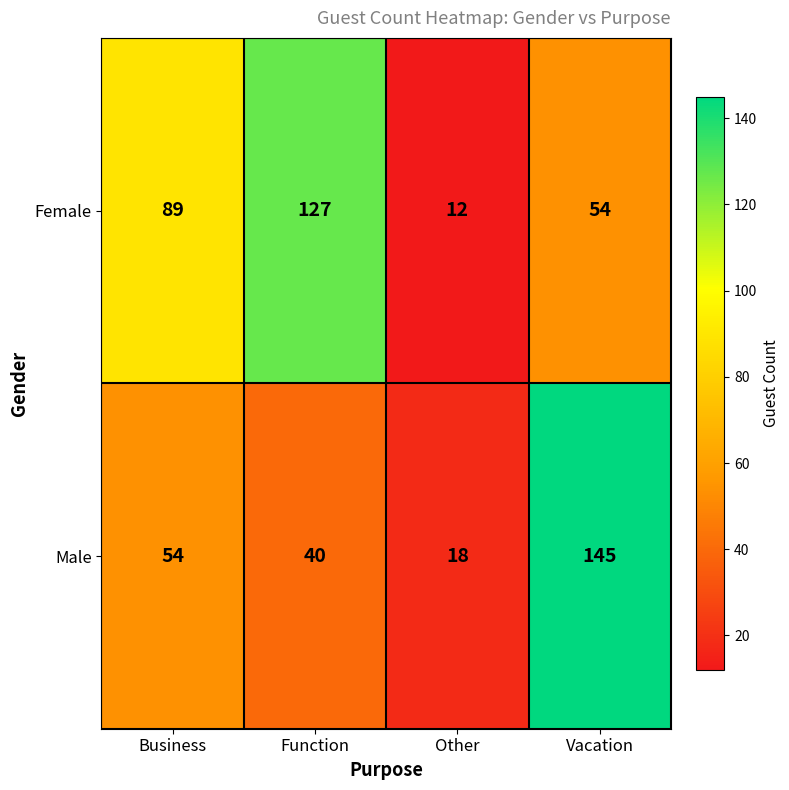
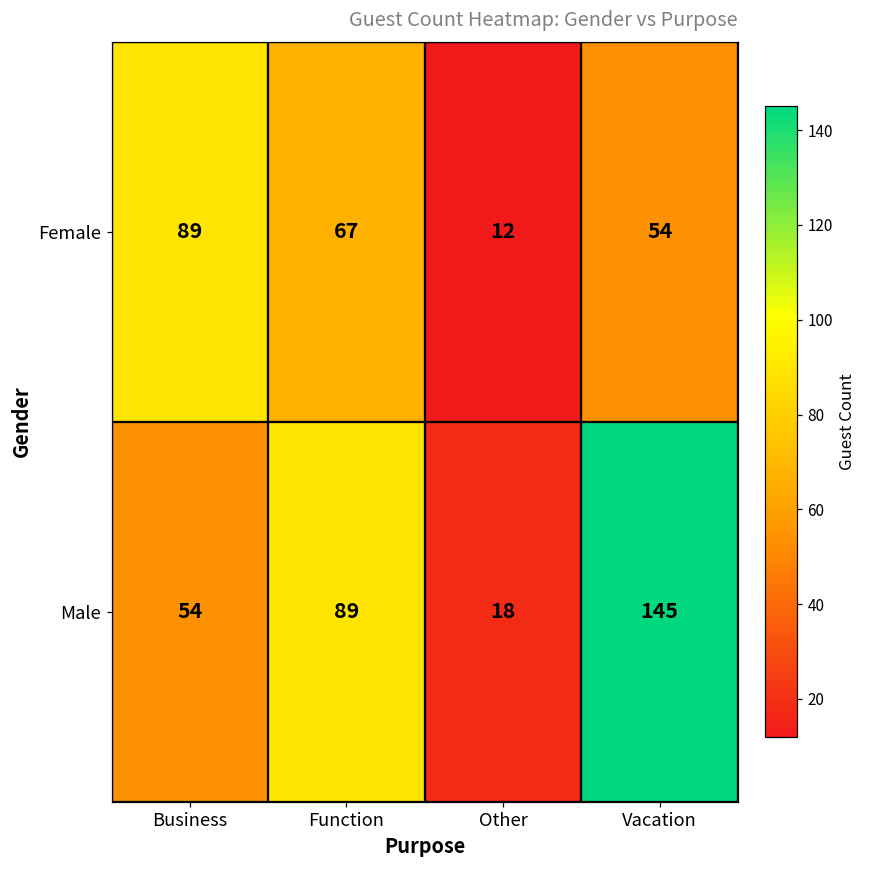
  {
    "Female": {
      "Business": 89,
-     "Function": 127,
+     "Function": 67,
      "Other": 12,
      "Vacation": 54
    },
    "Male": {
      "Business": 54,
-     "Function": 40,
+     "Function": 89,
      "Other": 18,
      "Vacation": 145
    }
  }
